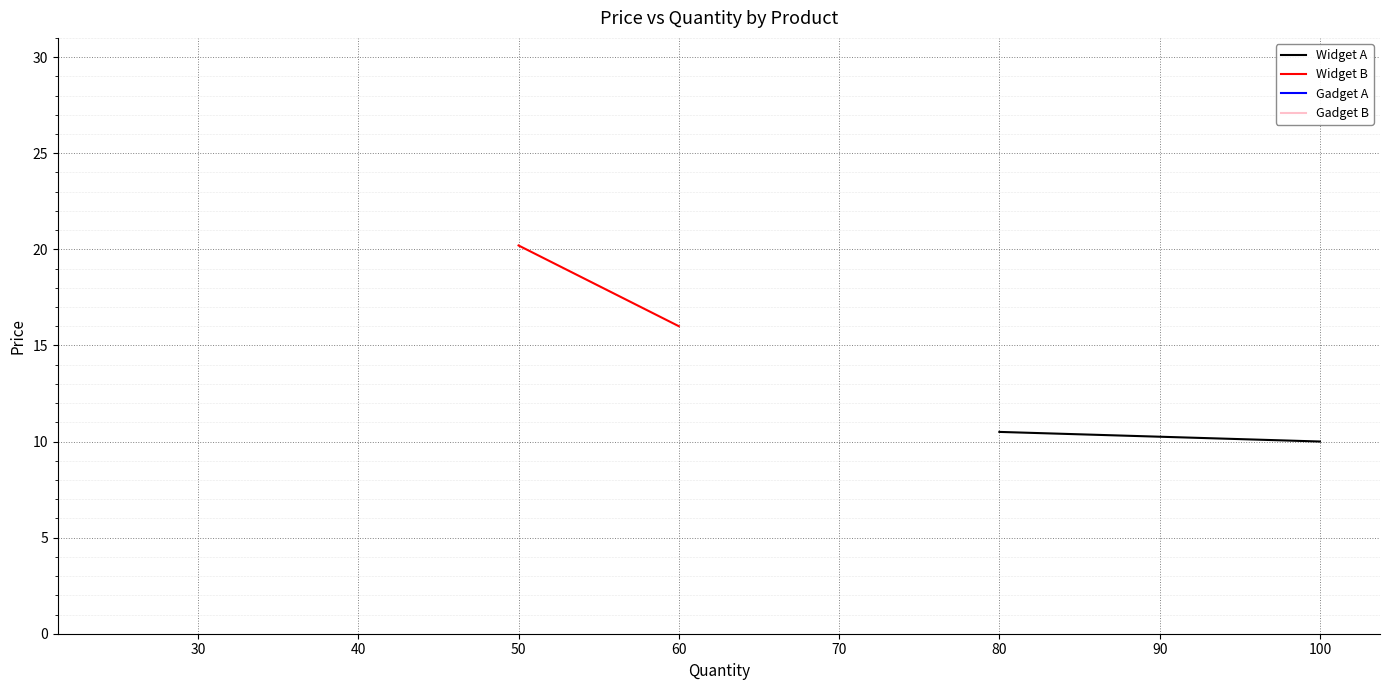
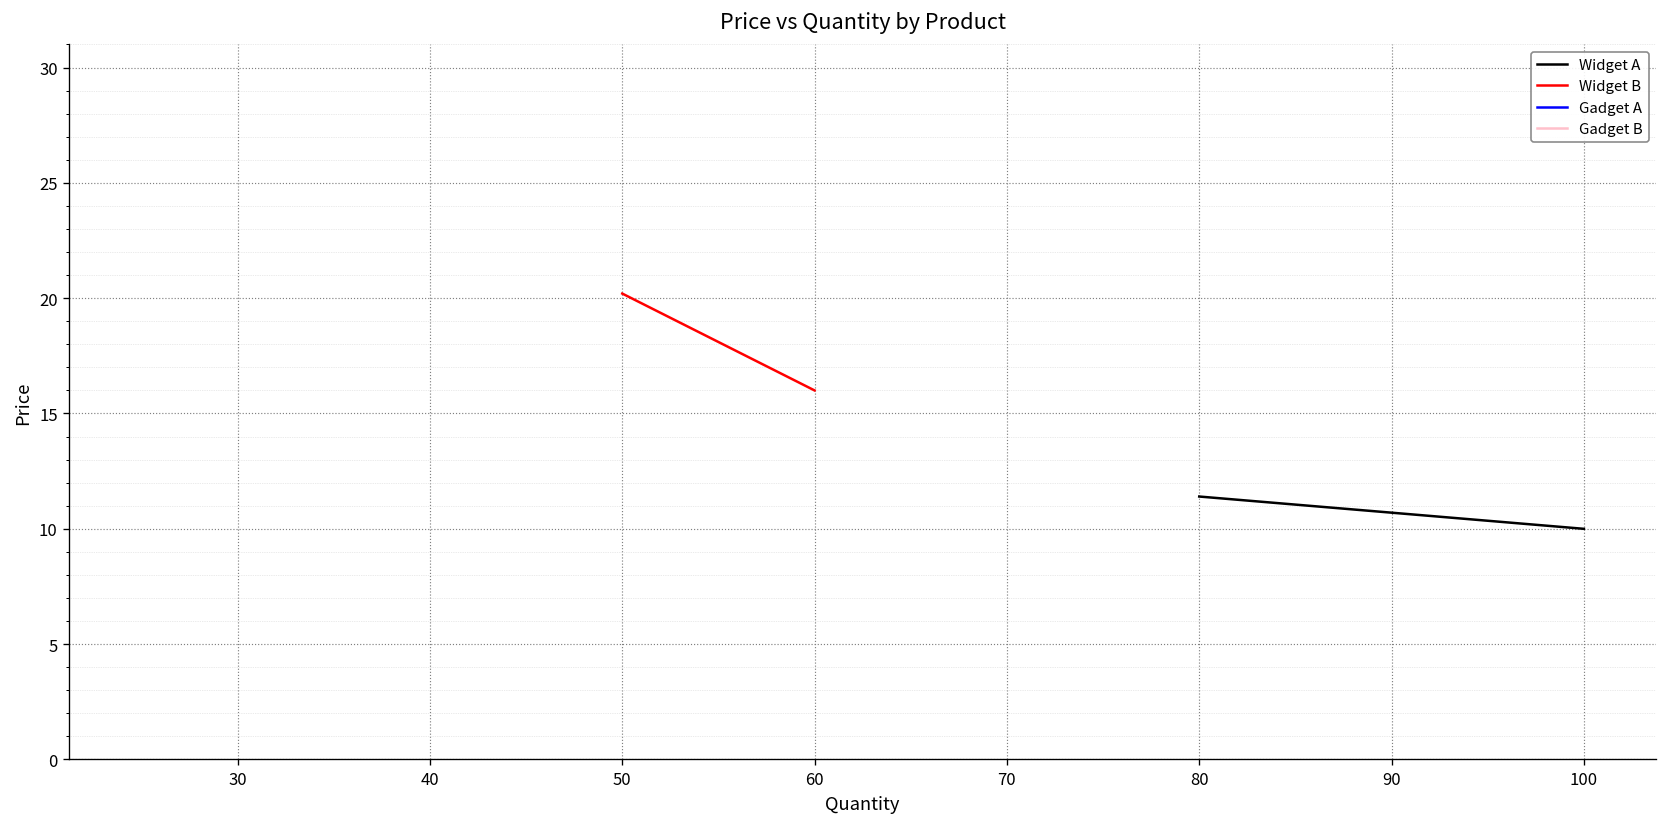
  {
    "Widget A": {
-     "80": 10.5,
+     "80": 11.4,
      "100": 10.0
    },
    "Widget B": {
      "50": 20.2,
      "60": 16.0
    },
    "Gadget A": {
      "30": 25.0
    }
  }
